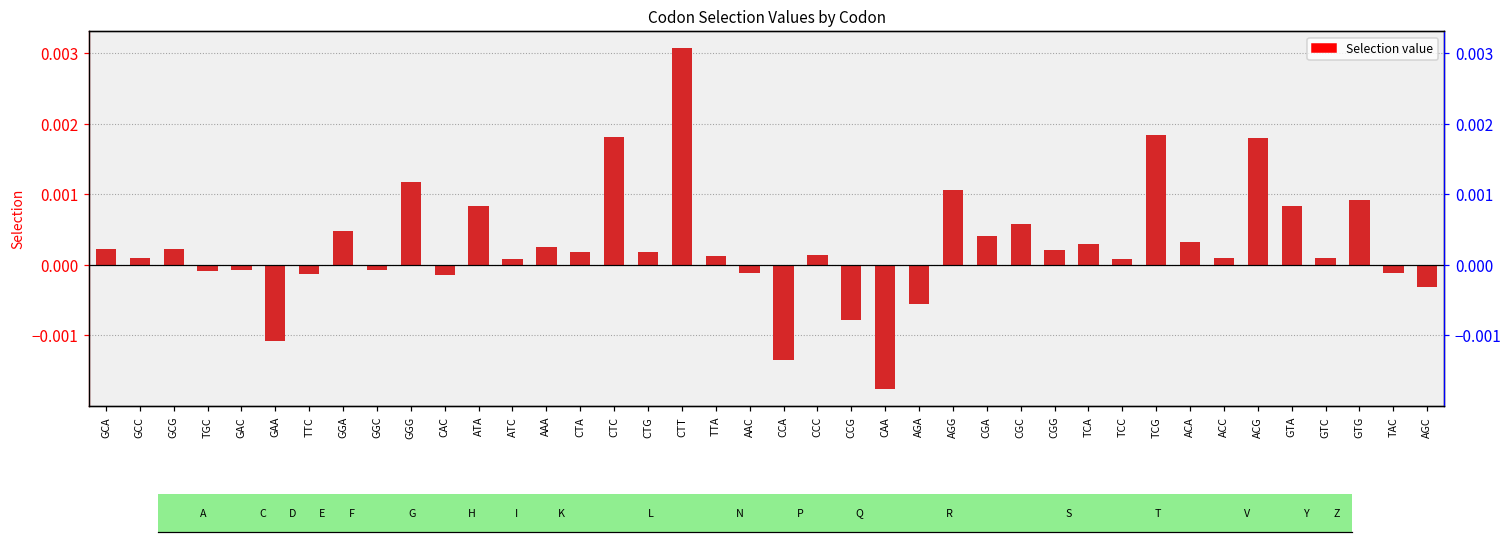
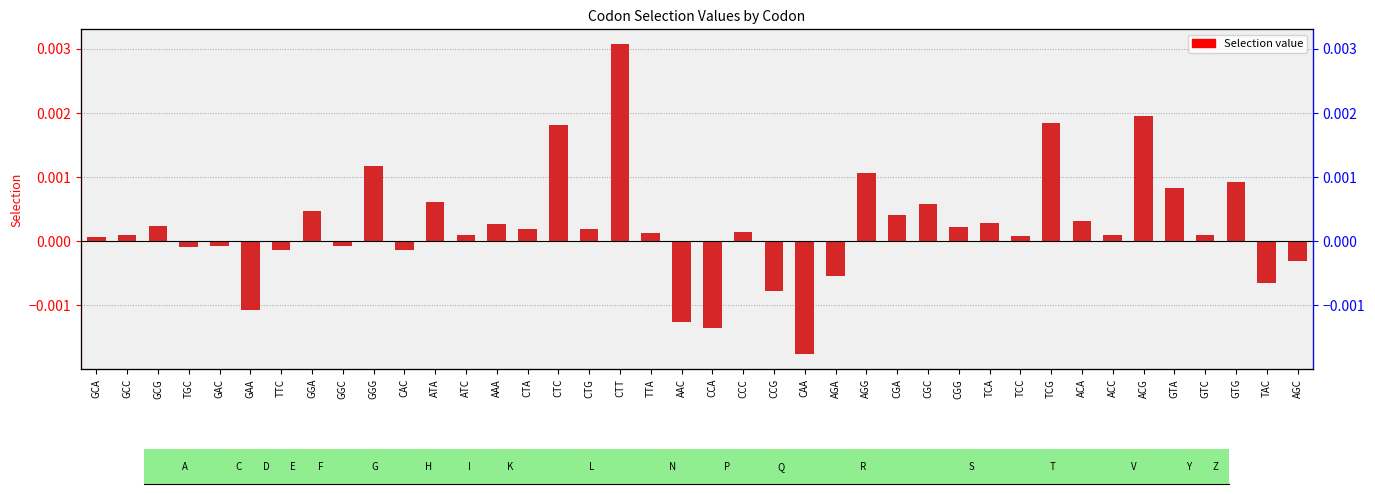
  {
-   "GCA": 0.0002,
+   "GCA": 0.0001,
    "GCC": 0.0001,
    "GCG": 0.0002,
    "TGC": -0.0001,
    "GAC": -0.0001,
    "GAA": -0.0011,
    "TTC": -0.0001,
    "GGA": 0.0005,
    "GGC": -0.0001,
    "GGG": 0.0012,
    "CAC": -0.0001,
-   "ATA": 0.0008,
+   "ATA": 0.0006,
    "ATC": 0.0001,
    "AAA": 0.0003,
    "CTA": 0.0002,
    "CTC": 0.0018,
    "CTG": 0.0002,
    "CTT": 0.0031,
    "TTA": 0.0001,
-   "AAC": -0.0001,
+   "AAC": -0.0013,
    "CCA": -0.0014,
    "CCC": 0.0001,
    "CCG": -0.0008,
    "CAA": -0.0018,
    "AGA": -0.0006,
    "AGG": 0.0011,
    "CGA": 0.0004,
    "CGC": 0.0006,
    "CGG": 0.0002,
    "TCA": 0.0003,
    "TCC": 0.0001,
    "TCG": 0.0018,
    "ACA": 0.0003,
    "ACC": 0.0001,
-   "ACG": 0.0018,
+   "ACG": 0.0020,
    "GTA": 0.0008,
    "GTC": 0.0001,
    "GTG": 0.0009,
-   "TAC": -0.0001,
+   "TAC": -0.0007,
    "AGC": -0.0003
  }
